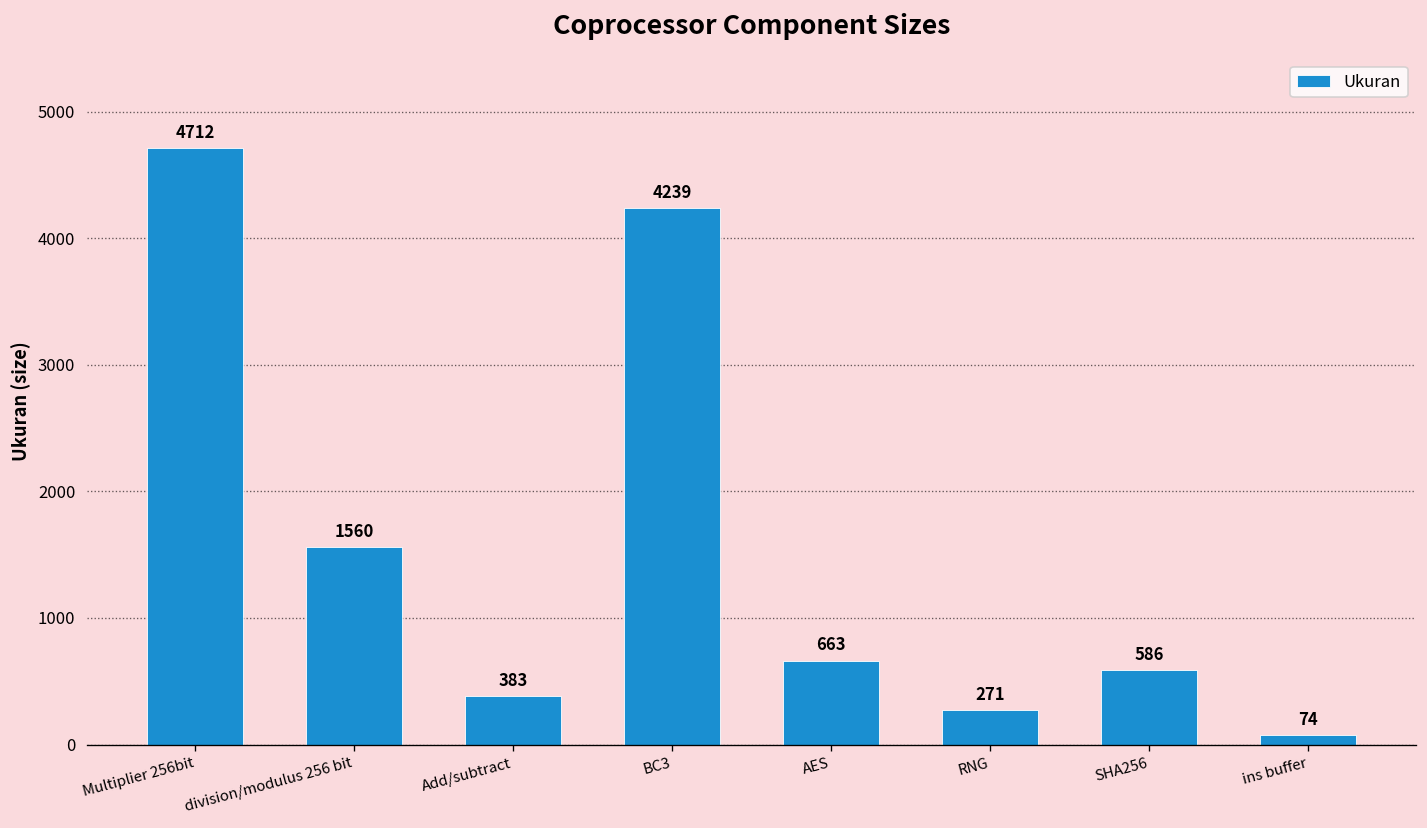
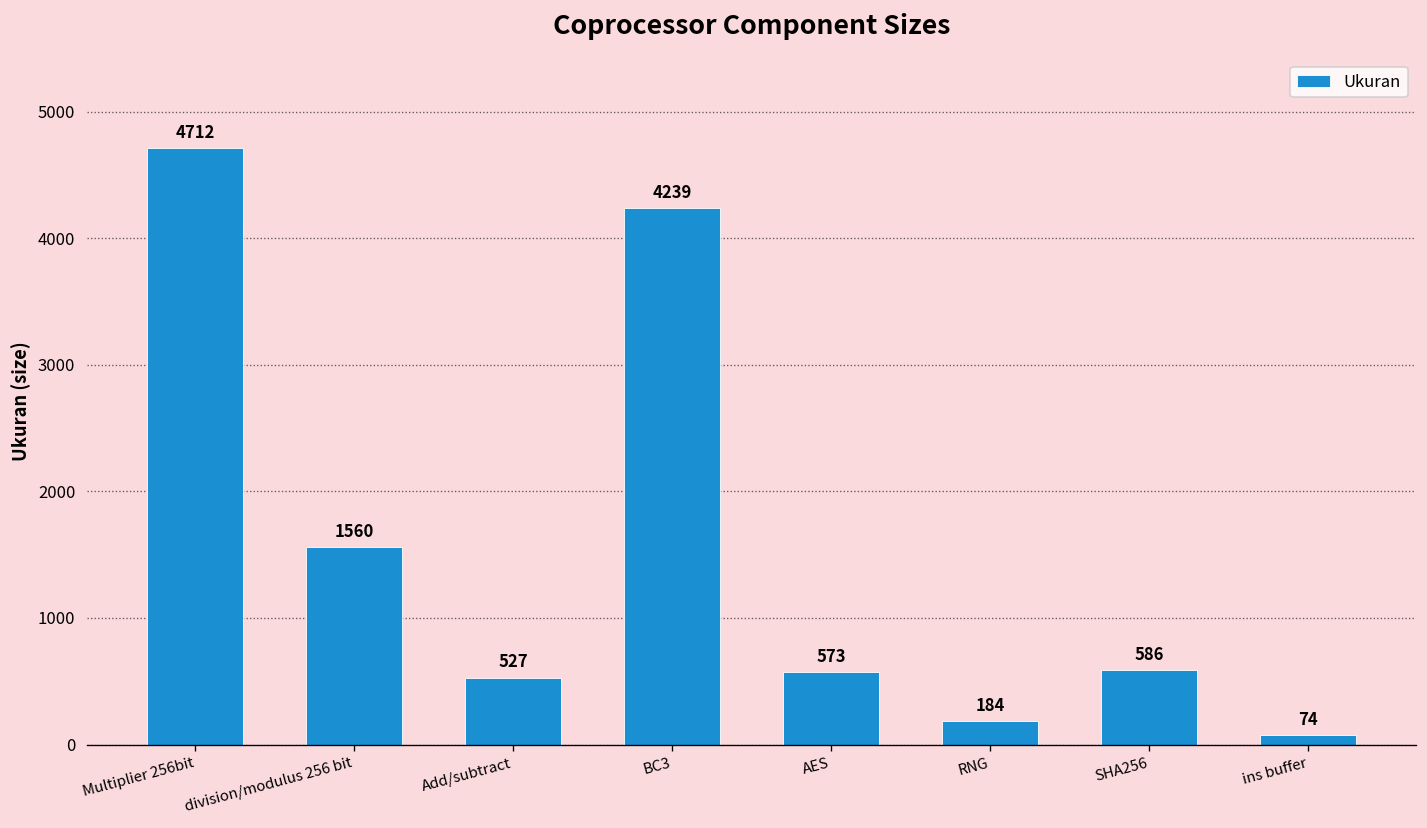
  {
    "Multiplier 256bit": 4712,
    "division/modulus 256 bit": 1560,
-   "Add/subtract": 383,
+   "Add/subtract": 527,
    "BC3": 4239,
-   "AES": 663,
-   "RNG": 271,
+   "AES": 573,
+   "RNG": 184,
    "SHA256": 586,
    "ins buffer": 74
  }
